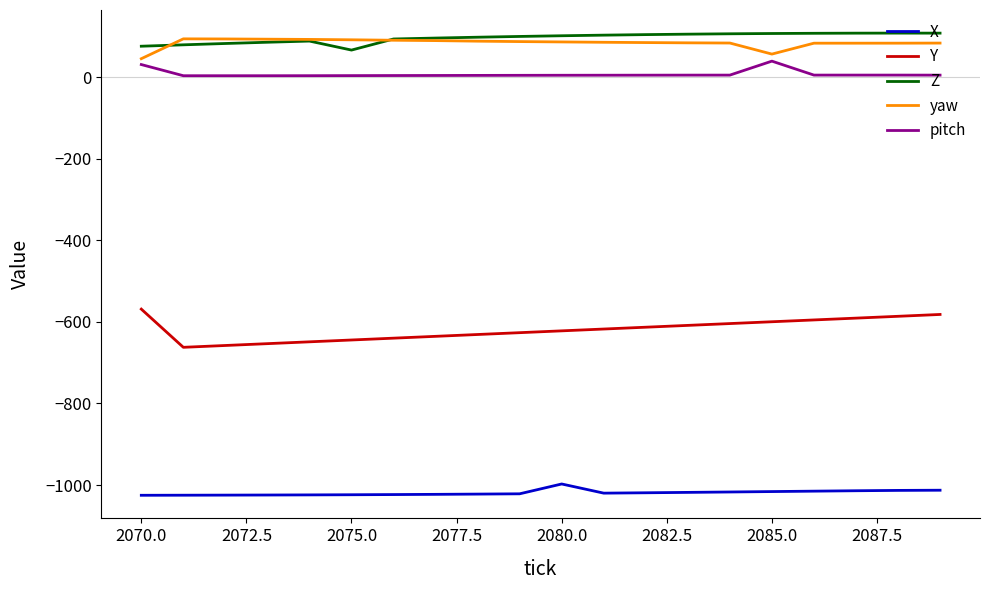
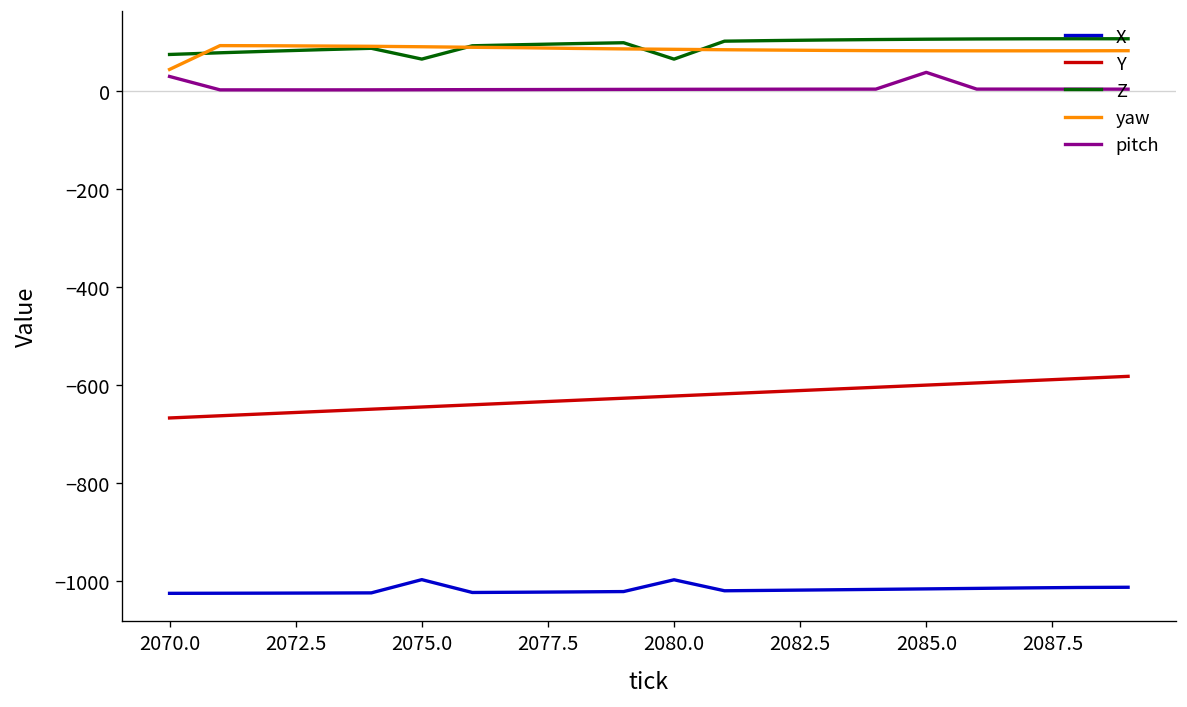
  {
    "X": {
      "2070.0": -1030,
-     "2075.0": -1020,
+     "2075.0": -1000,
      "2080.0": -1000,
      "2085.0": -1020
    },
    "Y": {
-     "2070.0": -570,
+     "2070.0": -670,
      "2075.0": -640,
      "2080.0": -620,
      "2085.0": -600
    },
    "Z": {
      "2070.0": 80,
      "2075.0": 70,
-     "2080.0": 100,
+     "2080.0": 70,
      "2085.0": 110
    },
    "yaw": {
      "2070.0": 40,
      "2075.0": 90,
      "2080.0": 90,
-     "2085.0": 60
+     "2085.0": 80
    },
    "pitch": {
      "2070.0": 30,
      "2075.0": 0,
      "2080.0": 0,
      "2085.0": 40
    }
  }
